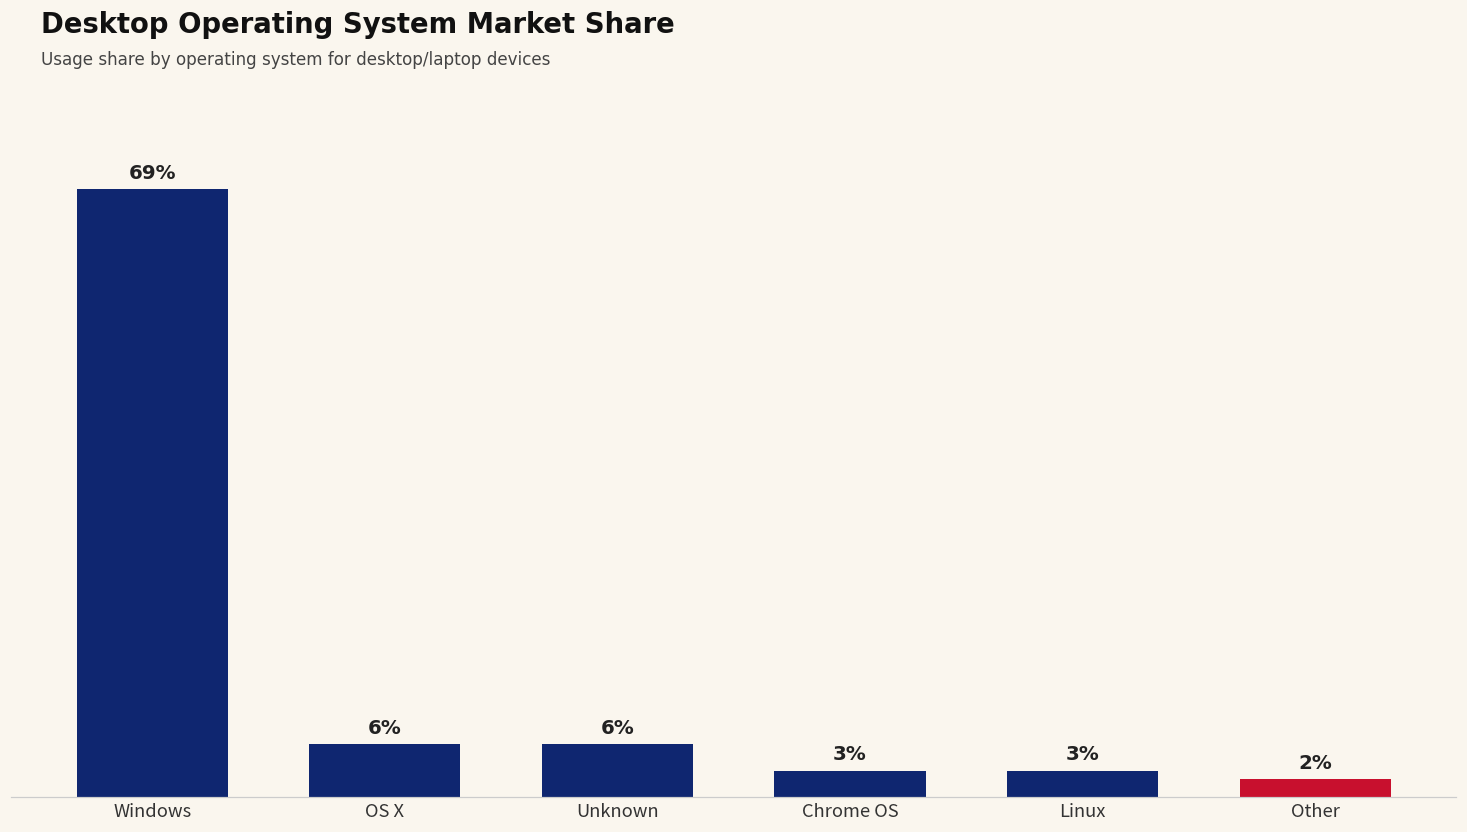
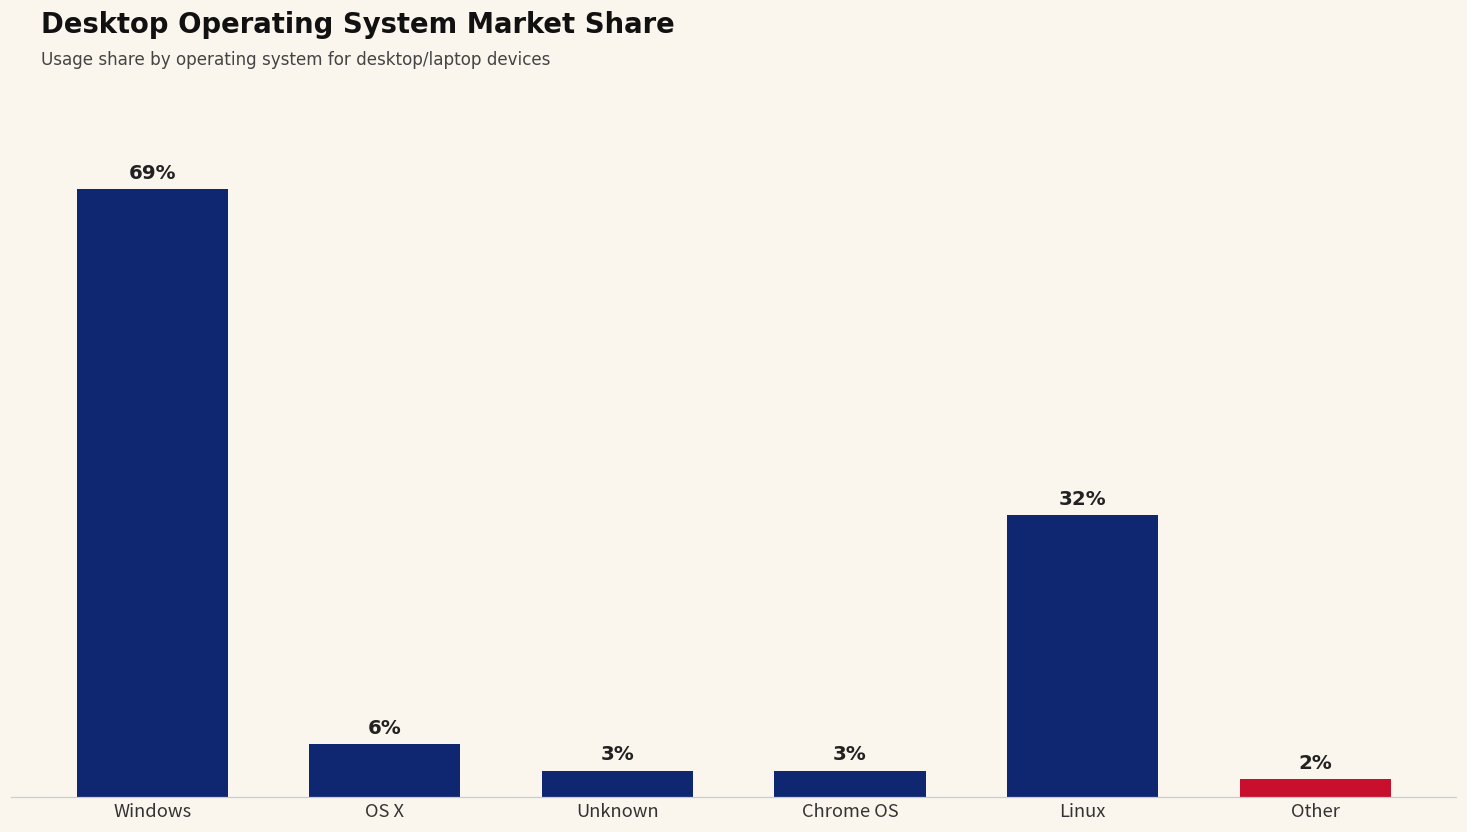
  {
    "Windows": "69%",
    "OS X": "6%",
-   "Unknown": "6%",
+   "Unknown": "3%",
    "Chrome OS": "3%",
-   "Linux": "3%",
+   "Linux": "32%",
    "Other": "2%"
  }
